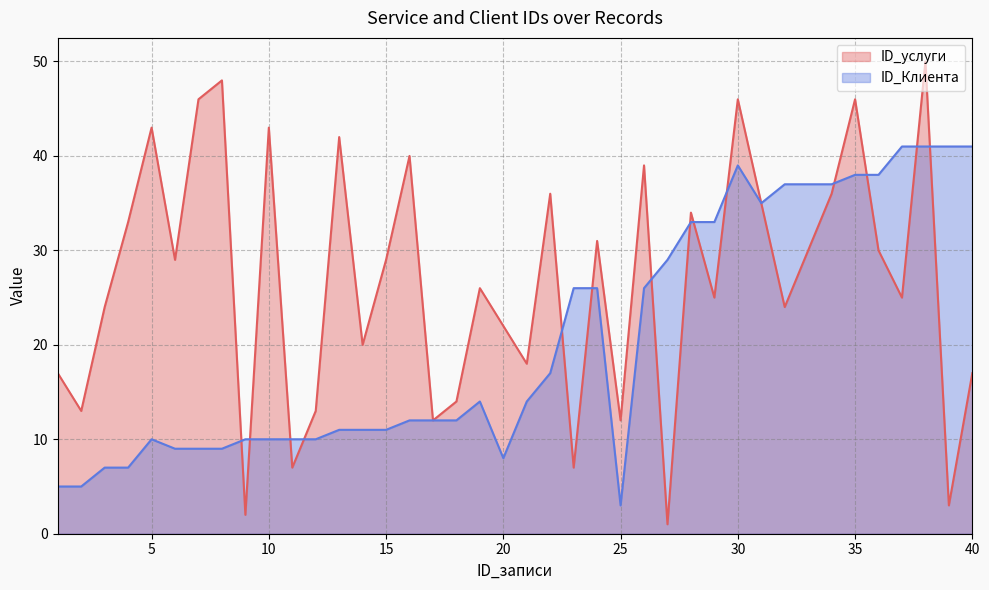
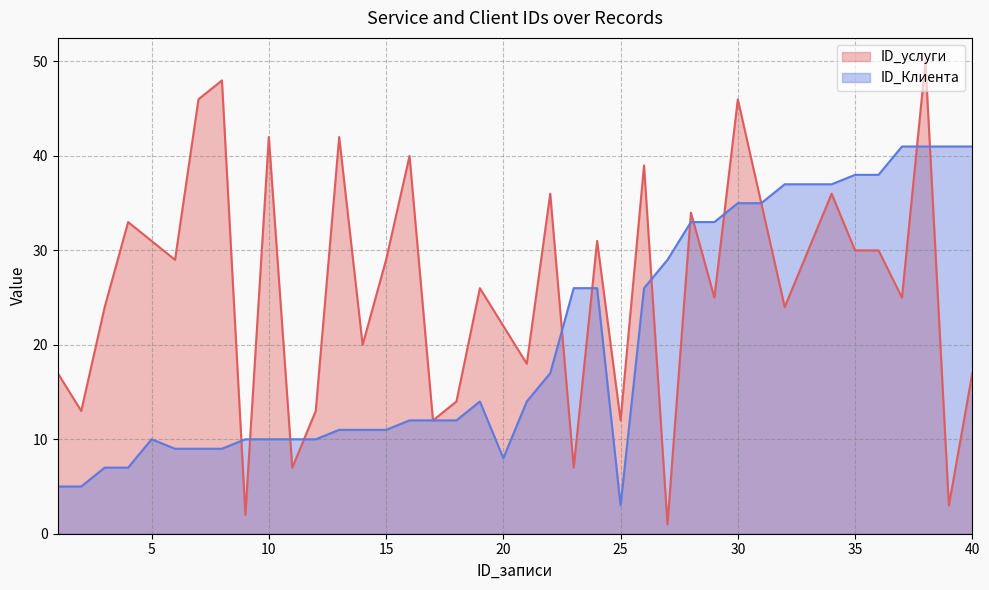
  {
    "ID_услуги": {
-     "5": 43,
-     "10": 43,
+     "5": 31,
+     "10": 42,
      "15": 29,
      "20": 22,
      "25": 12,
      "30": 46,
-     "35": 46,
+     "35": 30,
      "40": 17
    },
    "ID_Клиента": {
      "5": 10,
      "10": 10,
      "15": 11,
      "20": 8,
      "25": 3,
-     "30": 39,
+     "30": 35,
      "35": 38,
      "40": 41
    }
  }
